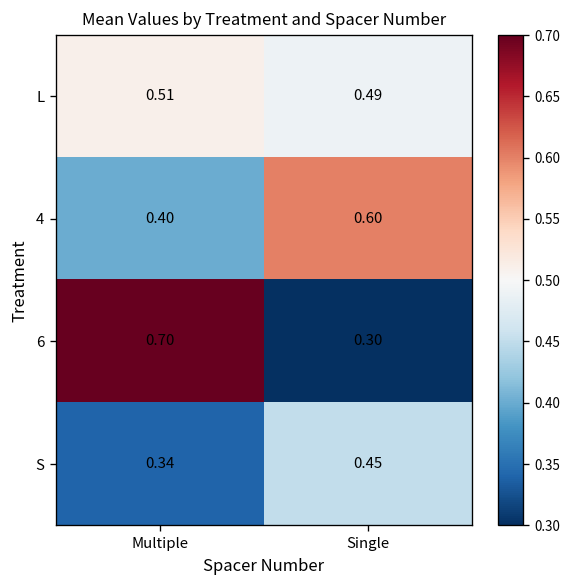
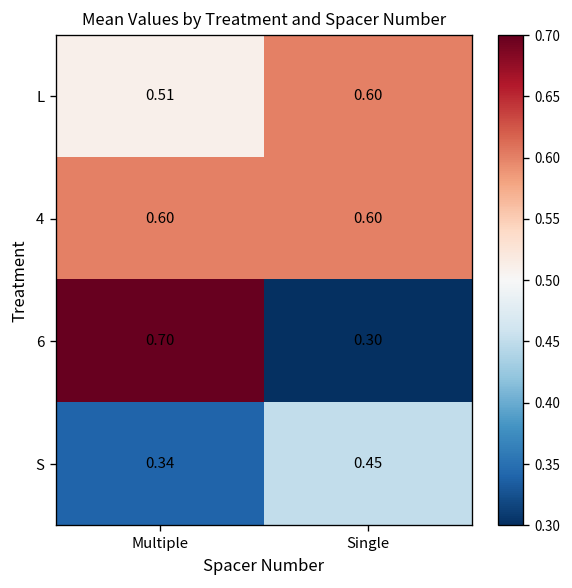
  {
    "L": {
      "Multiple": 0.51,
-     "Single": 0.49
+     "Single": 0.60
    },
    "4": {
-     "Multiple": 0.40,
+     "Multiple": 0.60,
      "Single": 0.60
    },
    "6": {
      "Multiple": 0.70,
      "Single": 0.30
    },
    "S": {
      "Multiple": 0.34,
      "Single": 0.45
    }
  }
